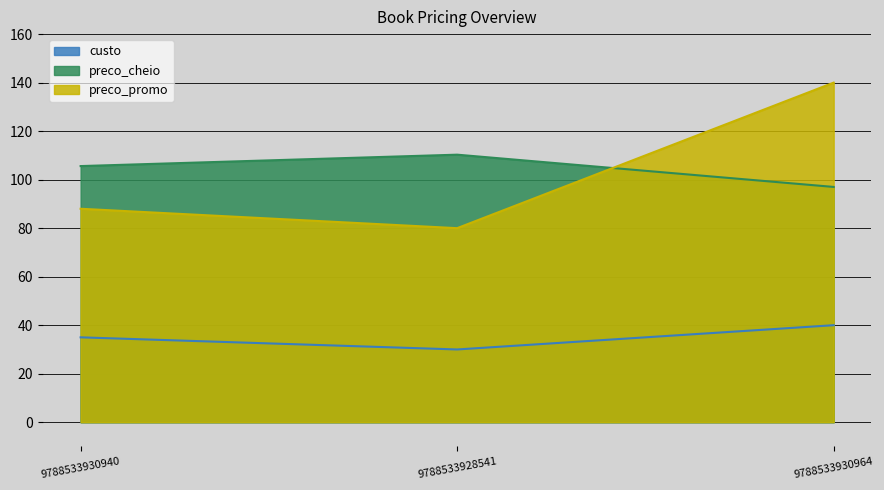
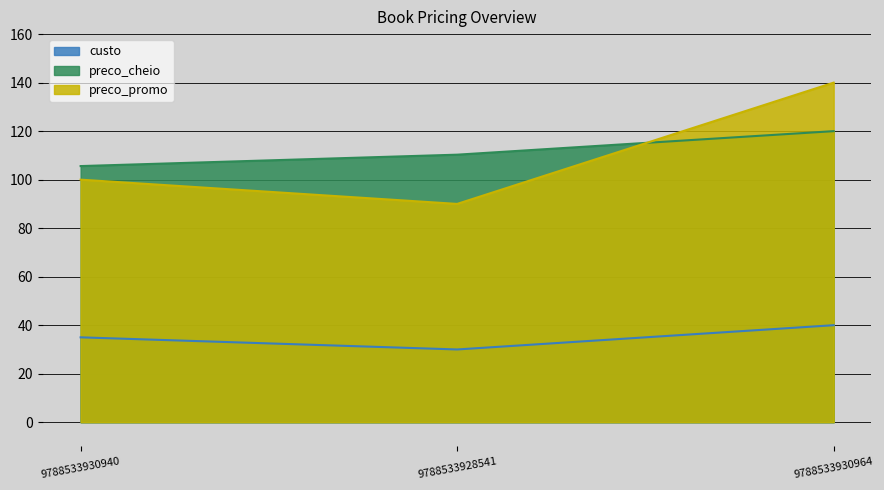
  {
    "custo": {
      "9788533930940": 35,
      "9788533928541": 30,
      "9788533930964": 40
    },
    "preco_cheio": {
      "9788533930940": 106,
      "9788533928541": 110,
-     "9788533930964": 97
+     "9788533930964": 120
    },
    "preco_promo": {
-     "9788533930940": 88,
-     "9788533928541": 80,
+     "9788533930940": 100,
+     "9788533928541": 90,
      "9788533930964": 140
    }
  }
